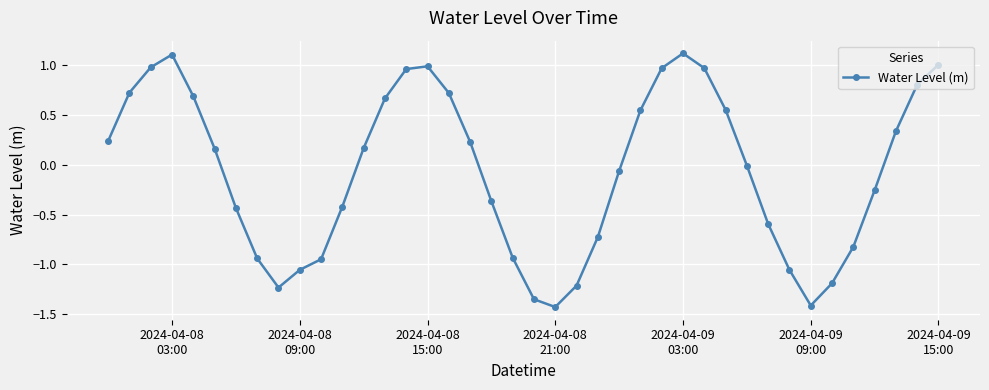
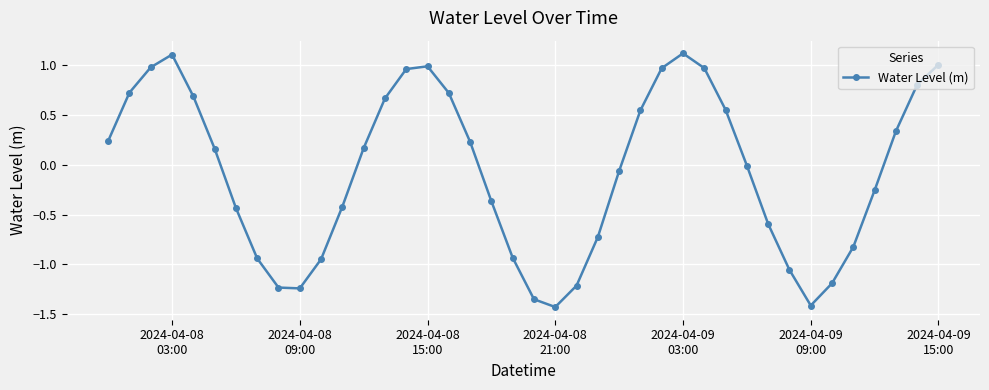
  {
    "2024-04-08 03:00": 1.1,
-   "2024-04-08 09:00": -1.1,
+   "2024-04-08 09:00": -1.2,
    "2024-04-08 15:00": 1.0,
    "2024-04-08 21:00": -1.4,
    "2024-04-09 03:00": 1.1,
    "2024-04-09 09:00": -1.4
  }
